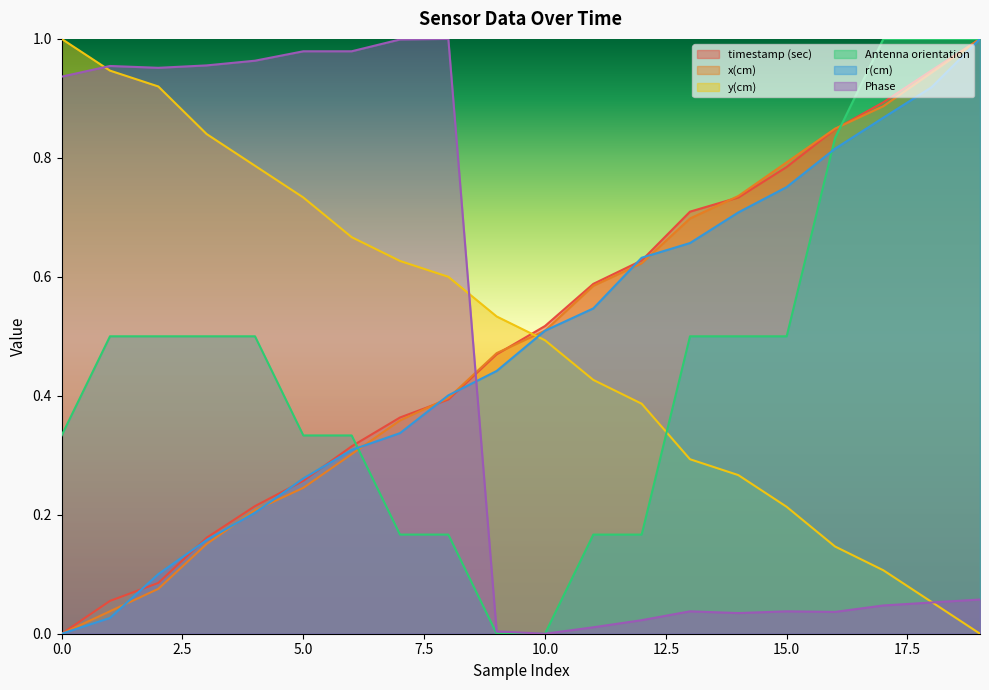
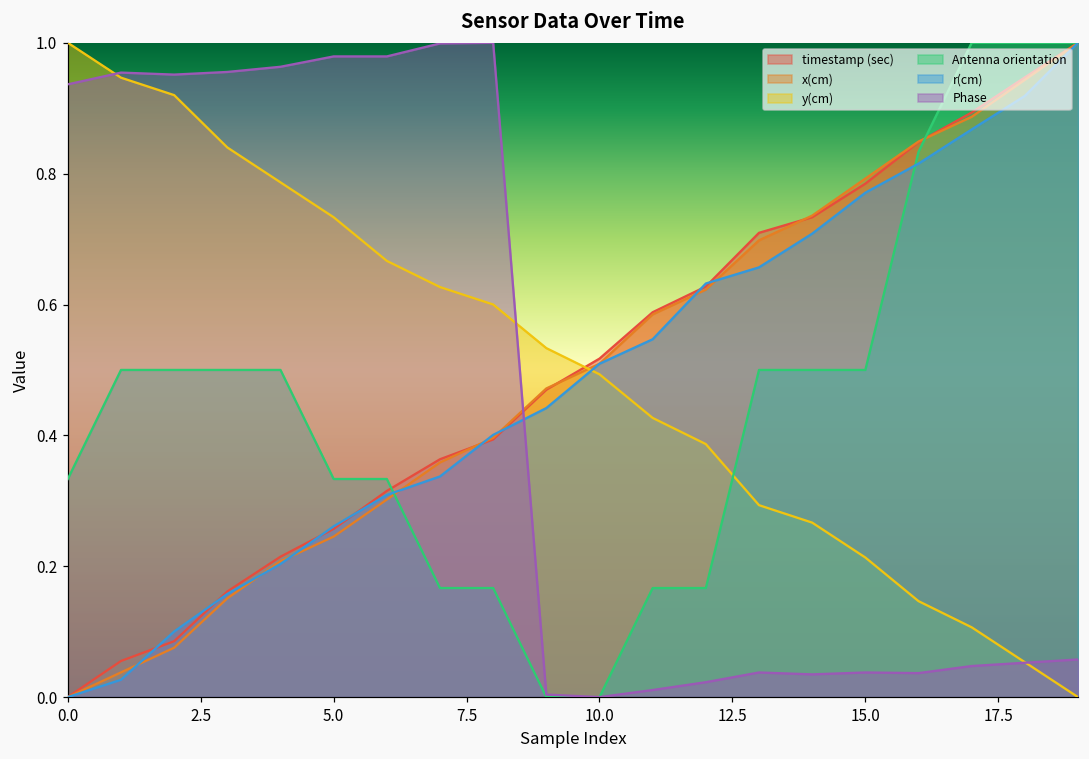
  {
    "Antenna orientation": {
      "0.0": 0.33,
      "5.0": 0.33,
      "15.0": 0.50
    },
    "r(cm)": {
-     "15.0": 0.75
+     "15.0": 0.77
    },
    "Phase": {
      "0.0": 0.94,
      "5.0": 0.98,
      "15.0": 0.04
    }
  }
